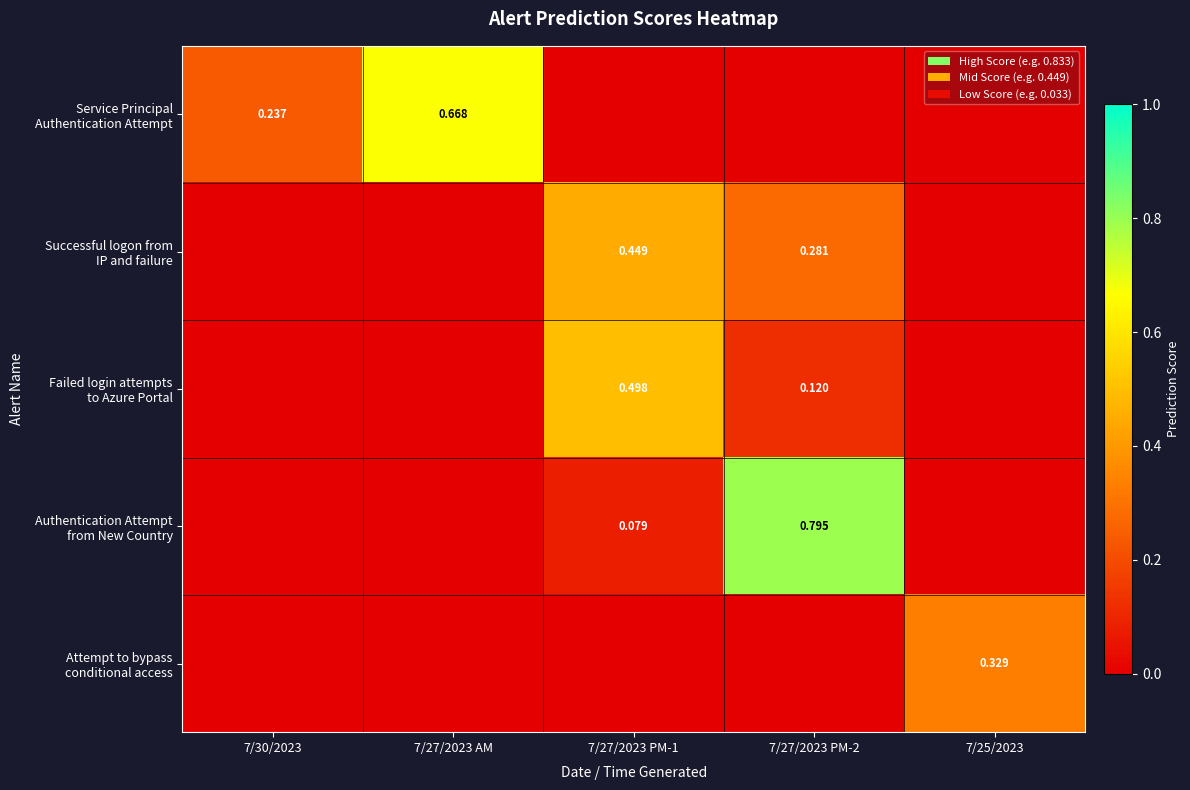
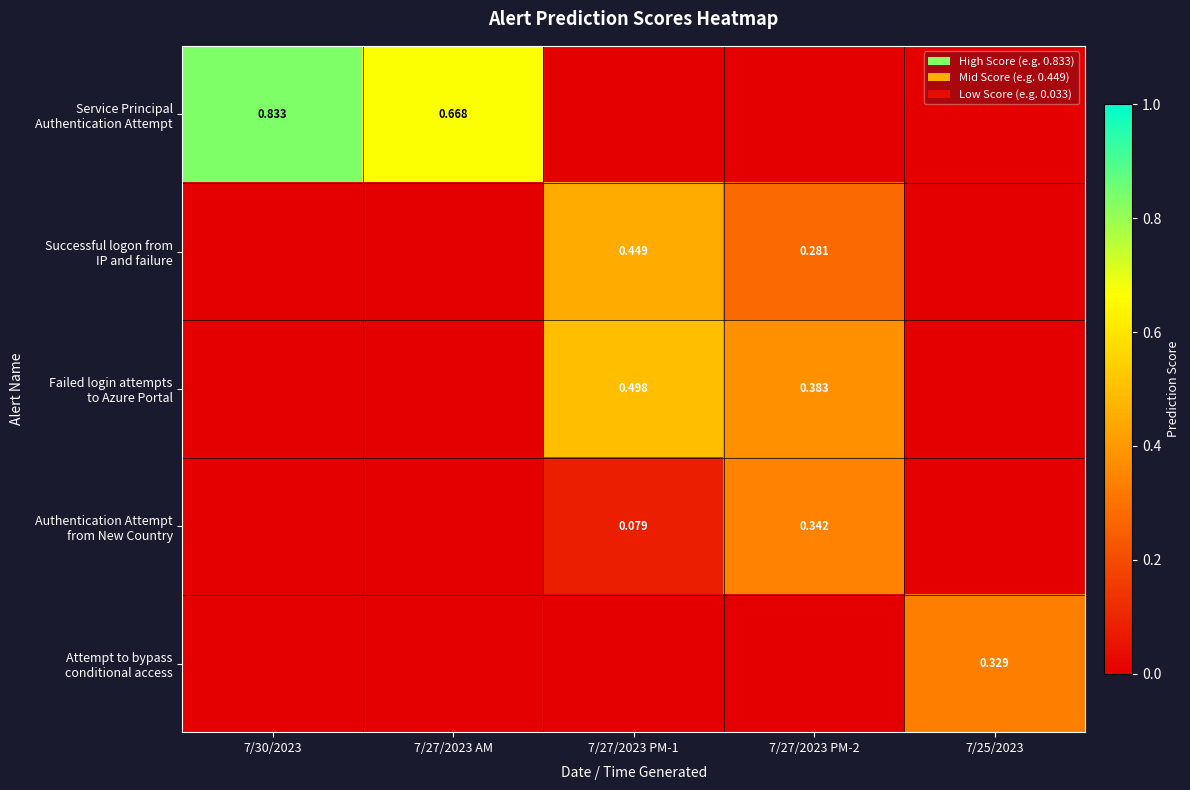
  {
    "Service Principal Authentication Attempt": {
-     "7/30/2023": 0.237,
+     "7/30/2023": 0.833,
      "7/27/2023 AM": 0.668
    },
    "Successful logon from IP and failure": {
      "7/27/2023 PM-1": 0.449,
      "7/27/2023 PM-2": 0.281
    },
    "Failed login attempts to Azure Portal": {
      "7/27/2023 PM-1": 0.498,
-     "7/27/2023 PM-2": 0.120
+     "7/27/2023 PM-2": 0.383
    },
    "Authentication Attempt from New Country": {
      "7/27/2023 PM-1": 0.079,
-     "7/27/2023 PM-2": 0.795
+     "7/27/2023 PM-2": 0.342
    },
    "Attempt to bypass conditional access": {
      "7/25/2023": 0.329
    }
  }
